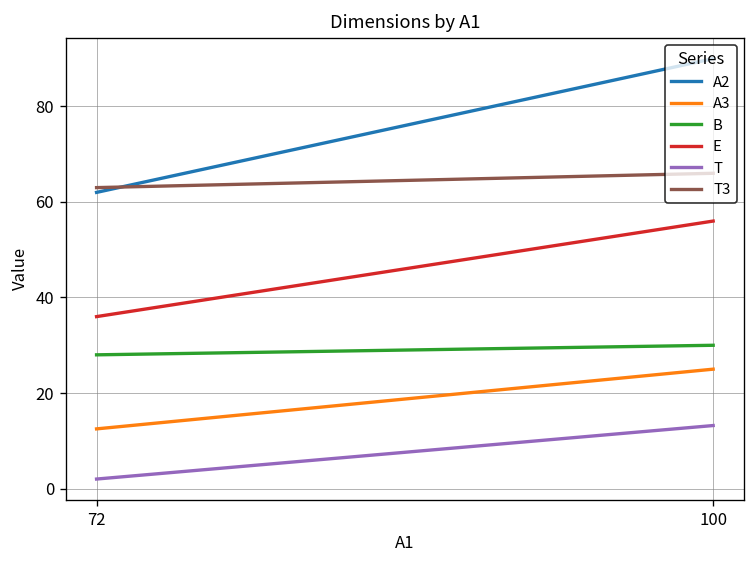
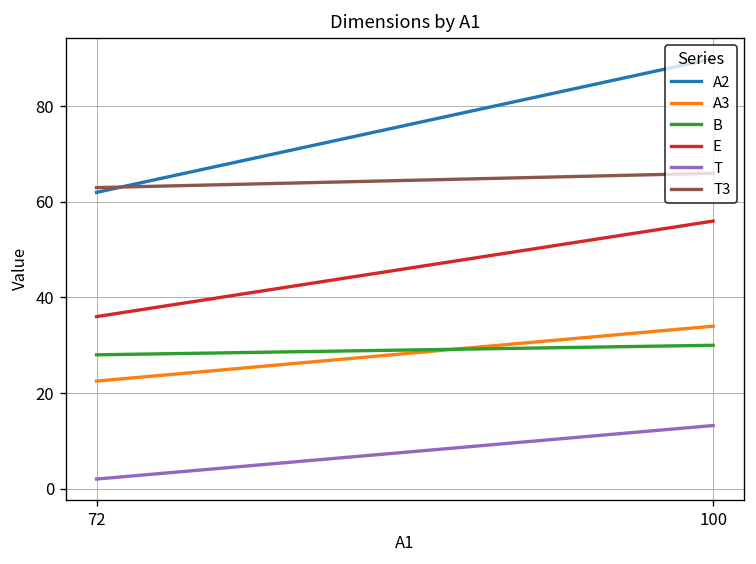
  {
    "A2": {
      "72": 62
    },
    "A3": {
-     "72": 13,
-     "100": 25
+     "72": 23,
+     "100": 34
    },
    "B": {
      "72": 28,
      "100": 30
    },
    "E": {
      "72": 36,
      "100": 56
    },
    "T": {
      "72": 2,
      "100": 13
    },
    "T3": {
      "72": 63
    }
  }
